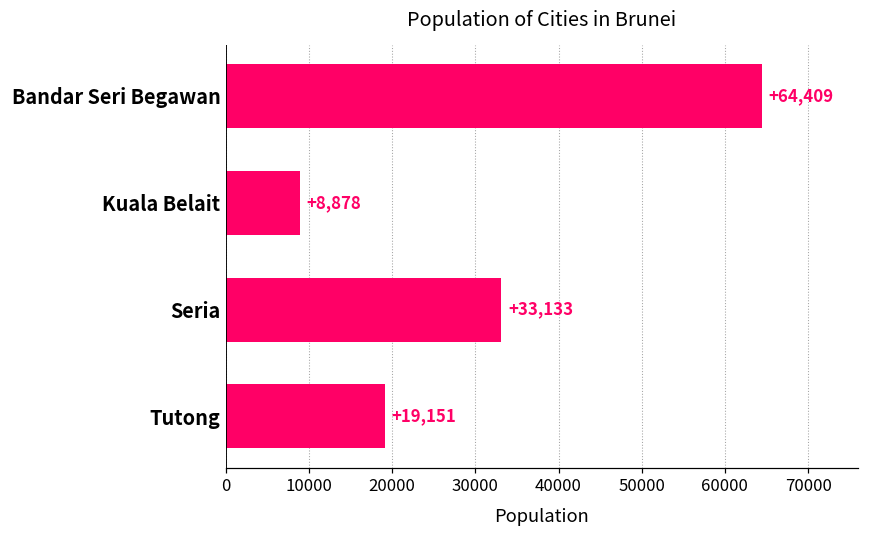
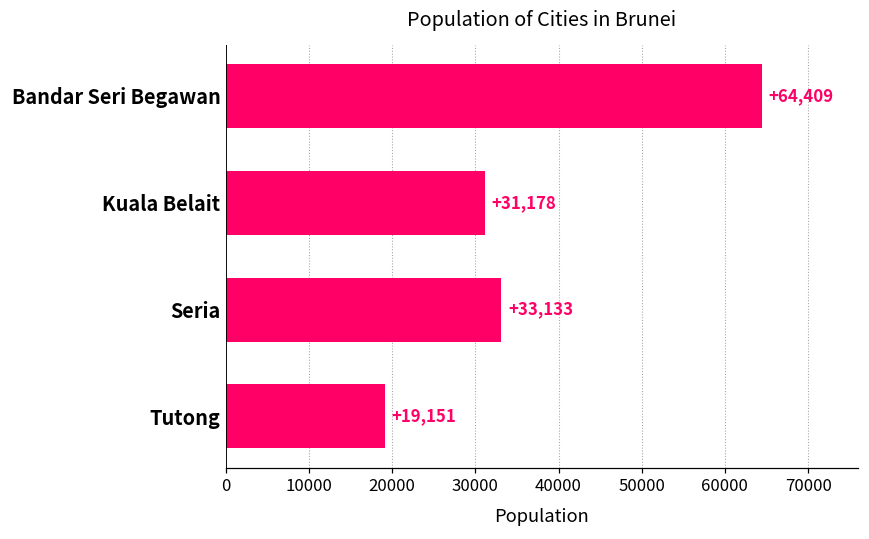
  {
    "Bandar Seri Begawan": "+64,409",
-   "Kuala Belait": "+8,878",
+   "Kuala Belait": "+31,178",
    "Seria": "+33,133",
    "Tutong": "+19,151"
  }
